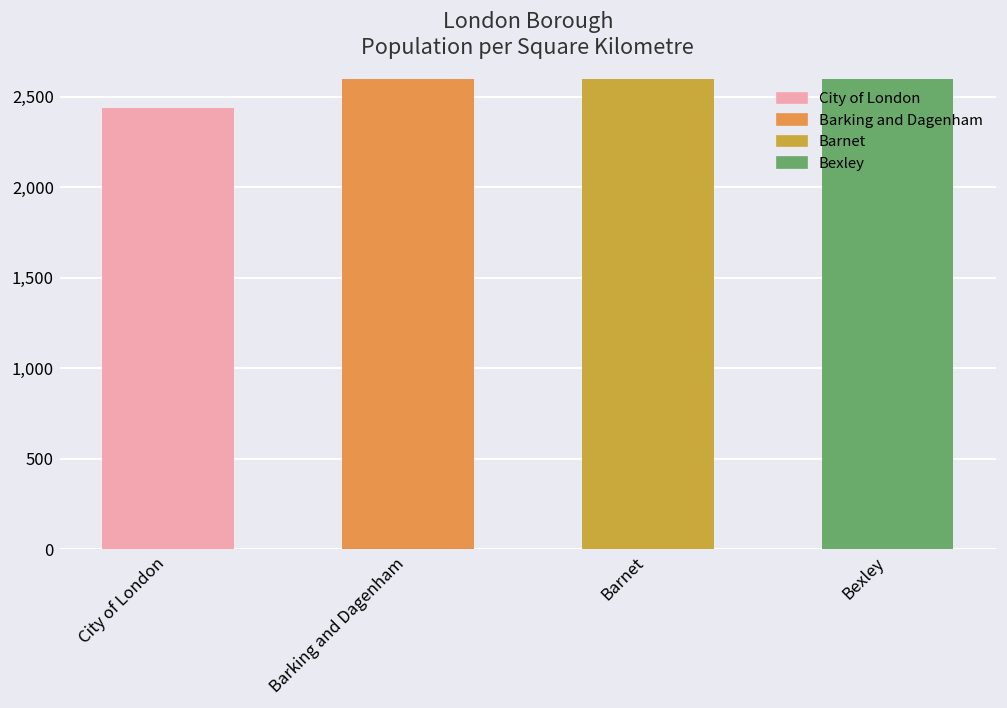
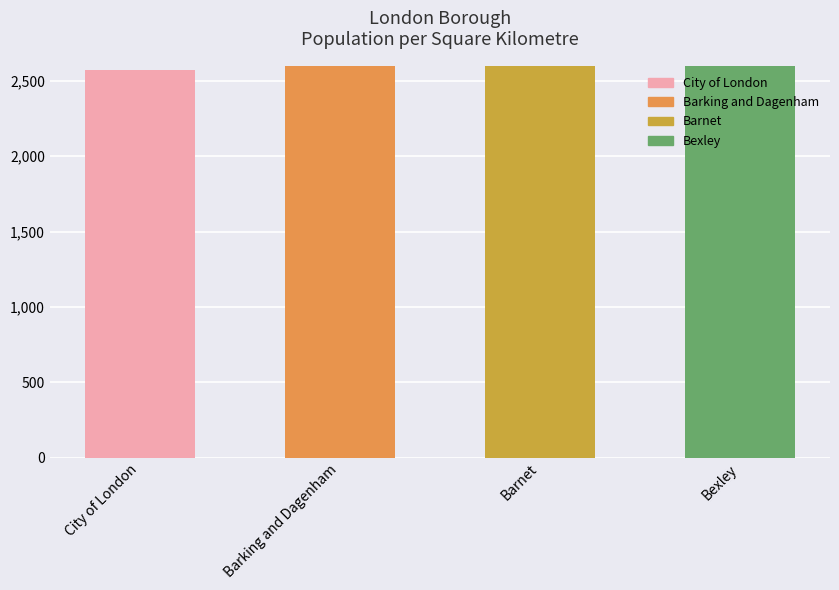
  {
-   "City of London": "2,440"
+   "City of London": "2,570"
  }
